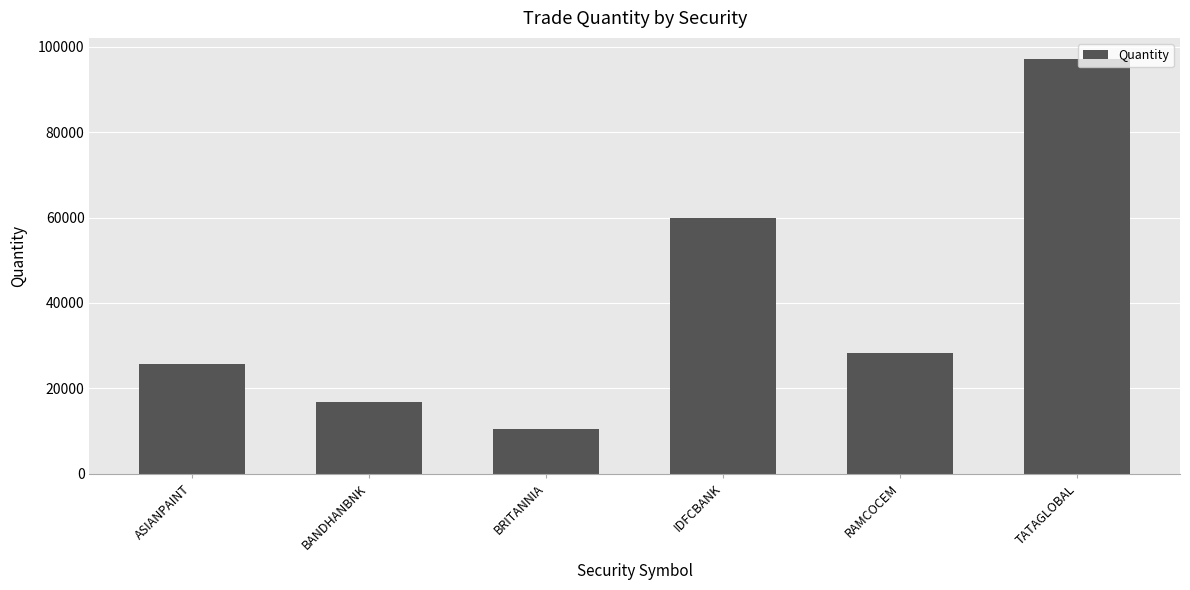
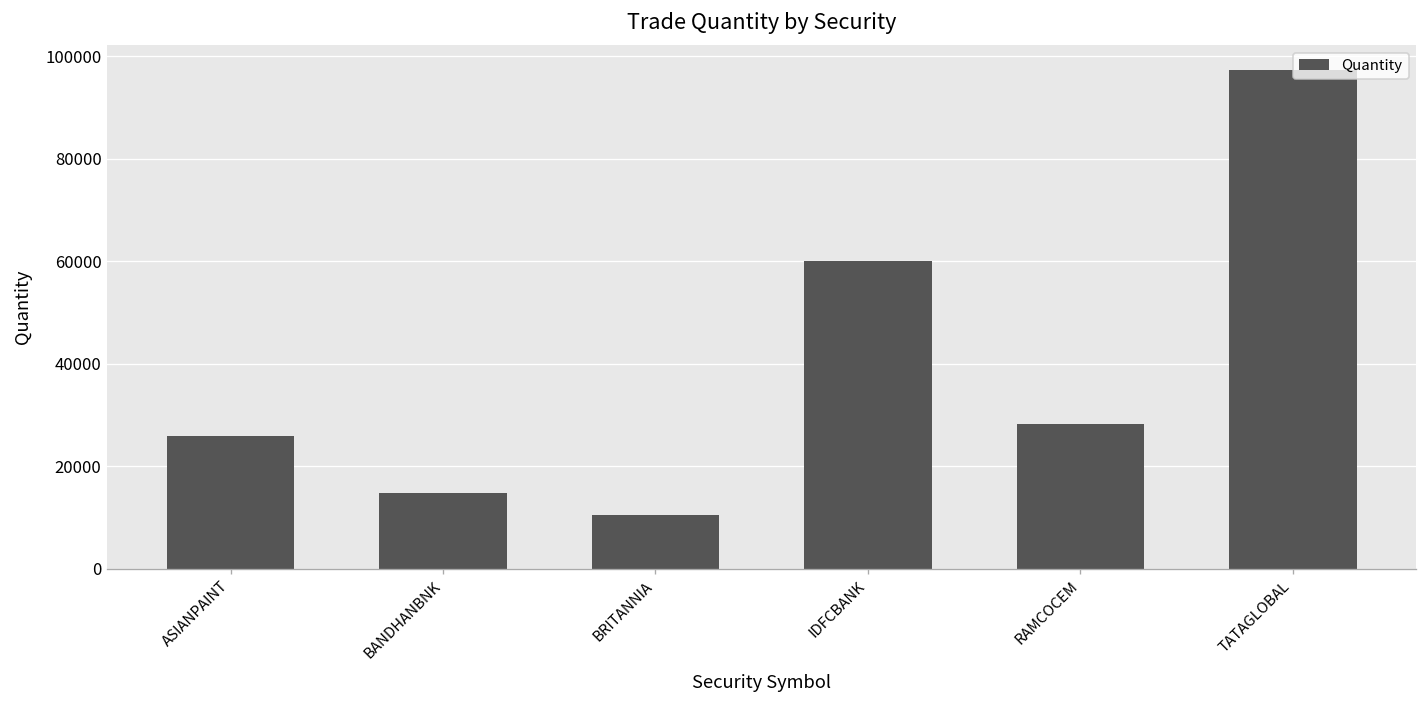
  {
    "ASIANPAINT": 26000,
-   "BANDHANBNK": 17000,
+   "BANDHANBNK": 15000,
    "BRITANNIA": 10000,
    "IDFCBANK": 60000,
    "RAMCOCEM": 28000,
    "TATAGLOBAL": 97000
  }
